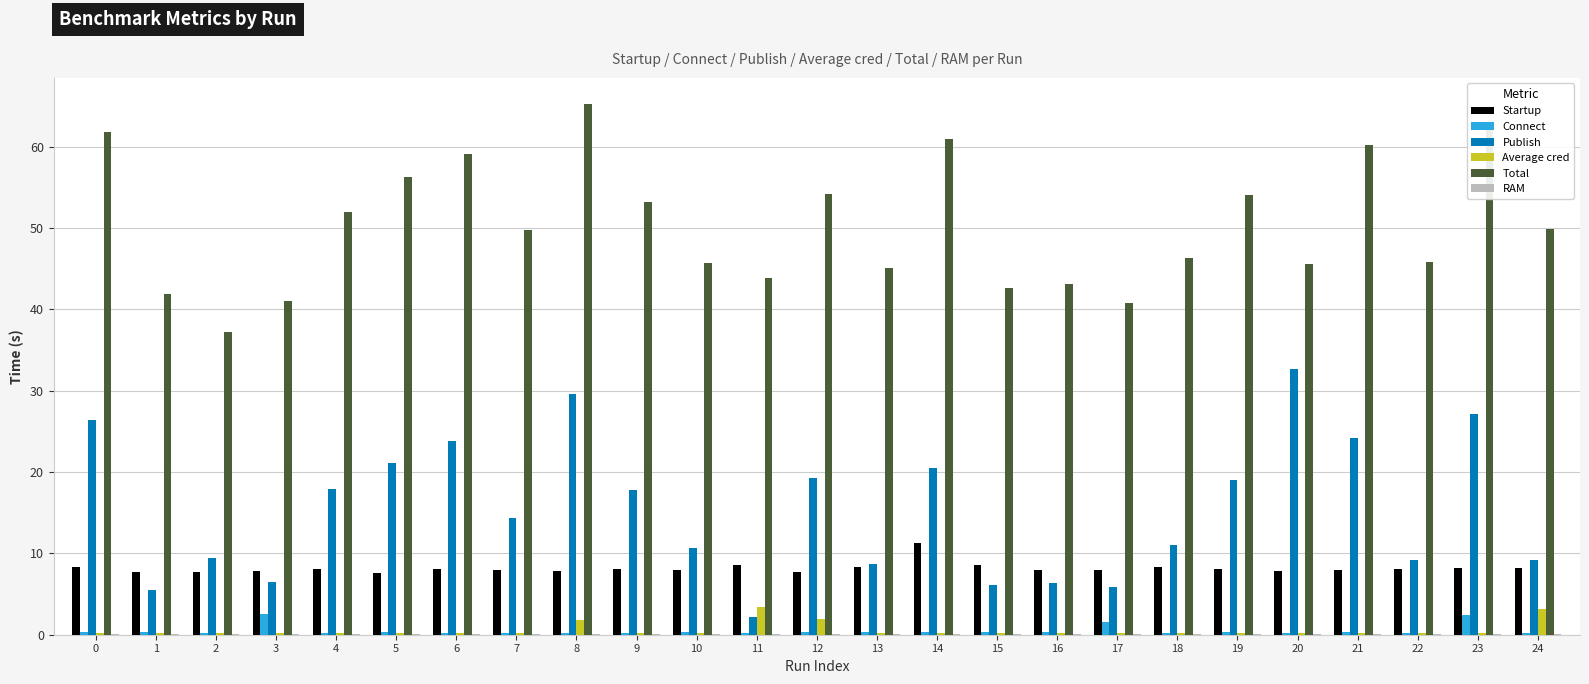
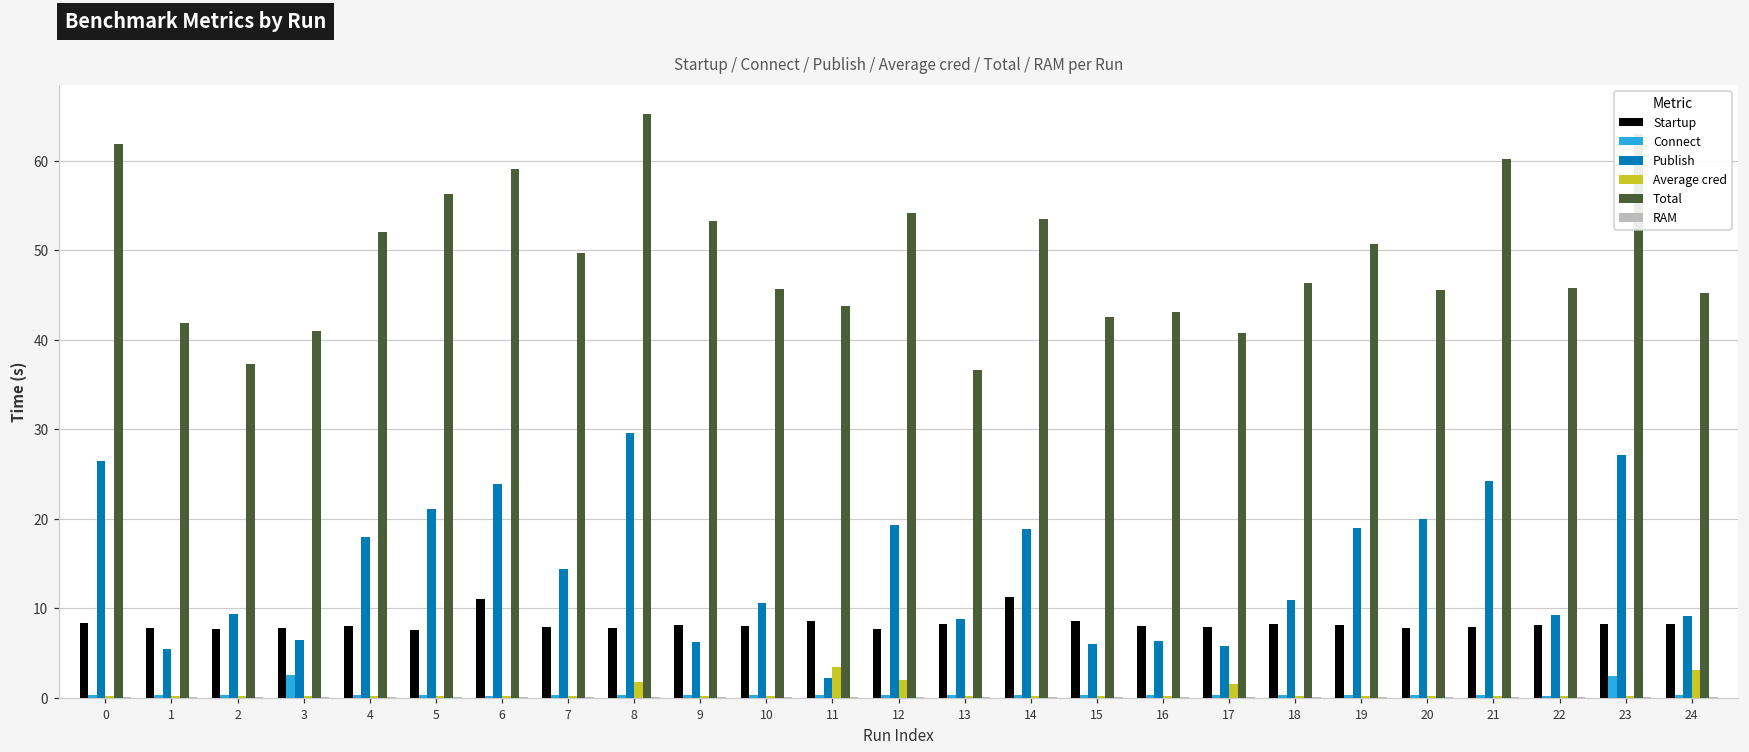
  {
    "Startup": {
      "0": 8,
      "1": 8,
      "2": 8,
      "3": 8,
      "4": 8,
      "5": 8,
-     "6": 8,
+     "6": 11,
      "7": 8,
      "8": 8,
      "9": 8,
      "10": 8,
      "11": 9,
      "12": 8,
      "13": 8,
      "14": 11,
      "15": 9,
      "16": 8,
      "17": 8,
      "18": 8,
      "19": 8,
      "20": 8,
      "21": 8,
      "22": 8,
      "23": 8,
      "24": 8
    },
    "Connect": {
      "0": 0,
      "3": 3,
-     "17": 2,
+     "17": 0,
      "23": 2
    },
    "Publish": {
      "0": 26,
      "1": 5,
      "2": 9,
      "3": 6,
      "4": 18,
      "5": 21,
      "6": 24,
      "7": 14,
      "8": 30,
-     "9": 18,
+     "9": 6,
      "10": 11,
      "11": 2,
      "12": 19,
      "13": 9,
-     "14": 21,
+     "14": 19,
      "15": 6,
      "16": 6,
      "17": 6,
      "18": 11,
      "19": 19,
-     "20": 33,
+     "20": 20,
      "21": 24,
      "22": 9,
      "23": 27,
      "24": 9
    },
    "Average cred": {
      "8": 2,
      "11": 3,
      "12": 2,
-     "17": 0,
+     "17": 2,
      "24": 3
    },
    "Total": {
      "0": 62,
      "1": 42,
      "2": 37,
      "3": 41,
      "4": 52,
      "5": 56,
      "6": 59,
      "7": 50,
      "8": 65,
      "9": 53,
      "10": 46,
      "11": 44,
      "12": 54,
-     "13": 45,
-     "14": 61,
+     "13": 37,
+     "14": 53,
      "15": 43,
      "16": 43,
      "17": 41,
      "18": 46,
-     "19": 54,
+     "19": 51,
      "20": 46,
      "21": 60,
      "22": 46,
-     "24": 50
+     "24": 45
    }
  }
